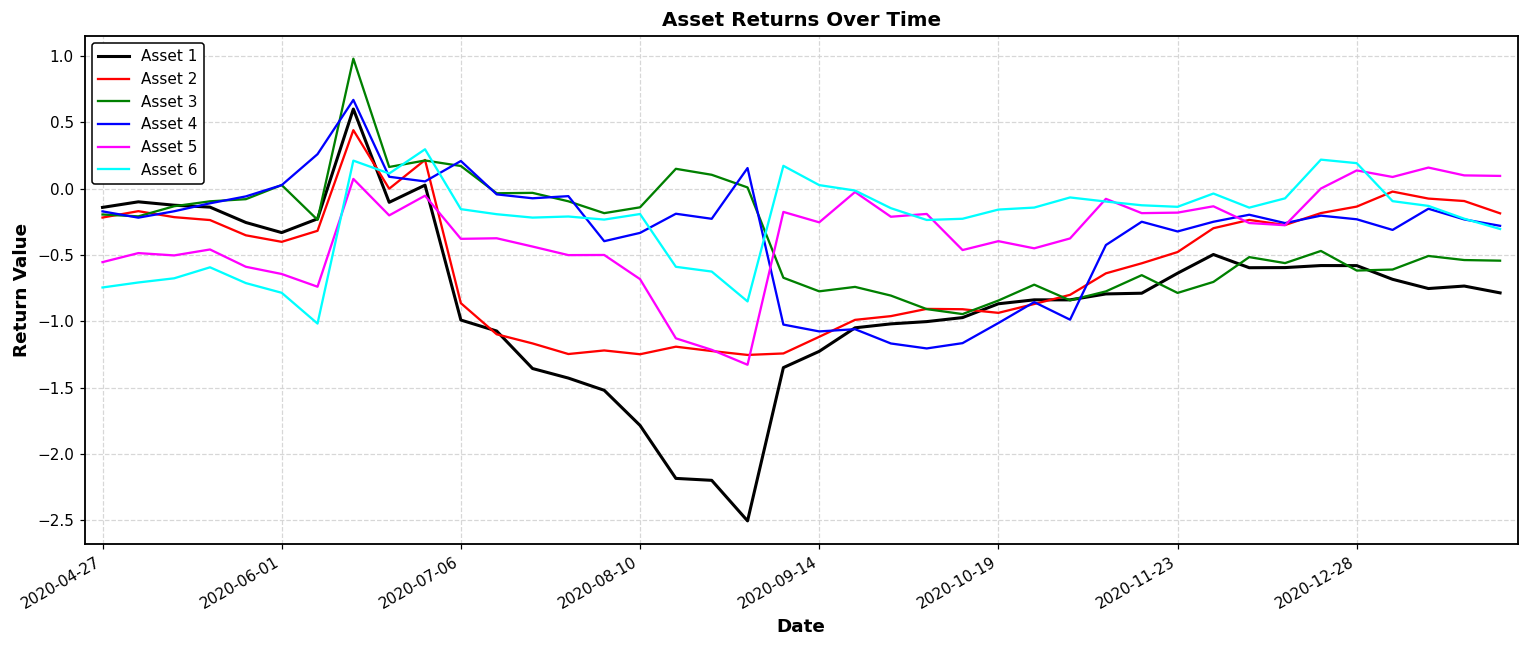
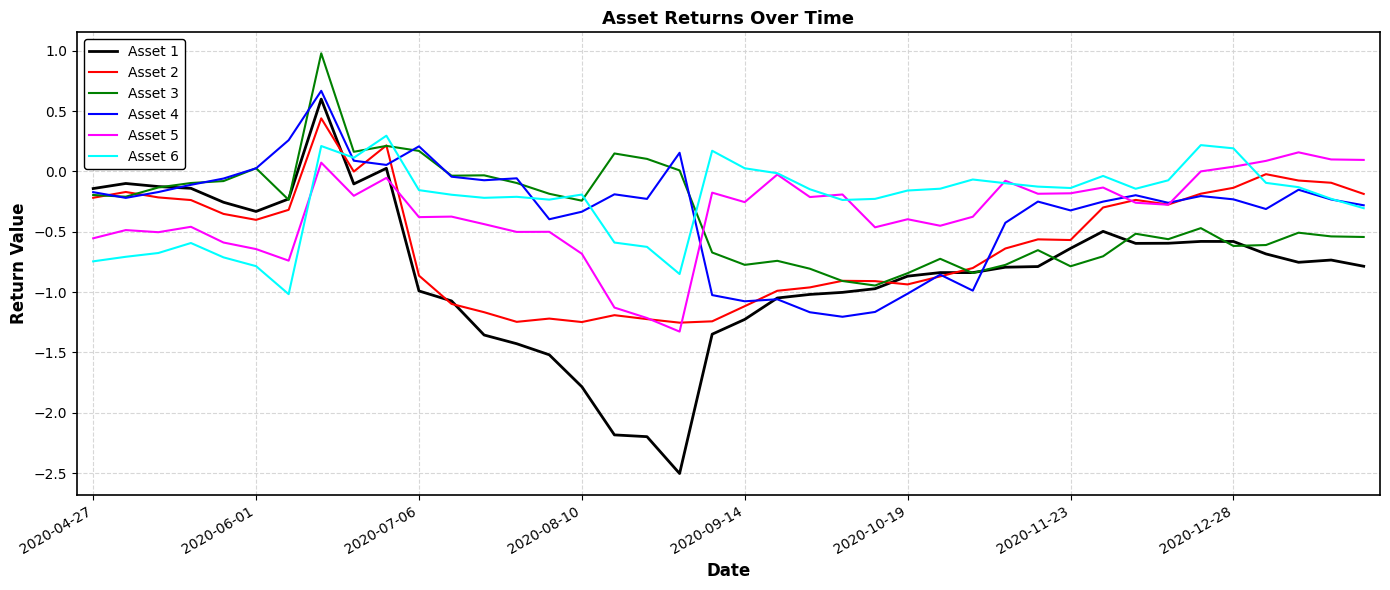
  {
    "Asset 1": {
      "2020-04-27": -0.14,
      "2020-06-01": -0.33,
      "2020-07-06": -0.99,
      "2020-08-10": -1.78,
      "2020-09-14": -1.23,
      "2020-10-19": -0.87,
      "2020-11-23": -0.64,
      "2020-12-28": -0.58
    },
    "Asset 2": {
      "2020-04-27": -0.22,
      "2020-06-01": -0.40,
      "2020-07-06": -0.86,
      "2020-08-10": -1.25,
      "2020-09-14": -1.12,
      "2020-10-19": -0.94,
-     "2020-11-23": -0.48,
+     "2020-11-23": -0.57,
      "2020-12-28": -0.14
    },
    "Asset 3": {
      "2020-04-27": -0.20,
      "2020-07-06": 0.17,
-     "2020-08-10": -0.14,
+     "2020-08-10": -0.24,
      "2020-09-14": -0.77,
      "2020-10-19": -0.84,
      "2020-11-23": -0.79,
      "2020-12-28": -0.62
    },
    "Asset 4": {
      "2020-04-27": -0.17,
      "2020-07-06": 0.21,
      "2020-08-10": -0.33,
      "2020-09-14": -1.08,
      "2020-10-19": -1.01,
      "2020-11-23": -0.32,
      "2020-12-28": -0.23
    },
    "Asset 5": {
      "2020-04-27": -0.55,
      "2020-06-01": -0.64,
      "2020-07-06": -0.38,
      "2020-08-10": -0.68,
      "2020-09-14": -0.25,
      "2020-10-19": -0.40,
      "2020-11-23": -0.18,
-     "2020-12-28": 0.14
+     "2020-12-28": 0.04
    },
    "Asset 6": {
      "2020-04-27": -0.75,
      "2020-06-01": -0.79,
      "2020-07-06": -0.15,
      "2020-08-10": -0.19,
      "2020-09-14": 0.03,
      "2020-10-19": -0.16,
      "2020-11-23": -0.14,
      "2020-12-28": 0.19
    }
  }
